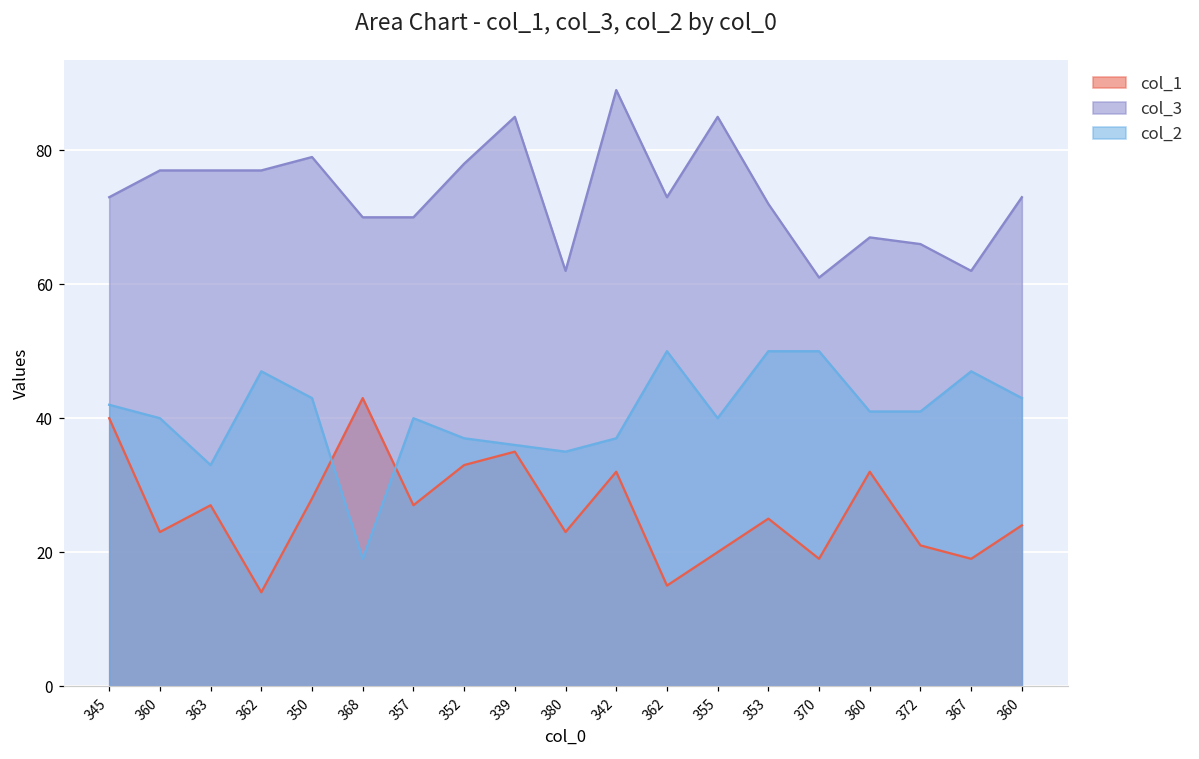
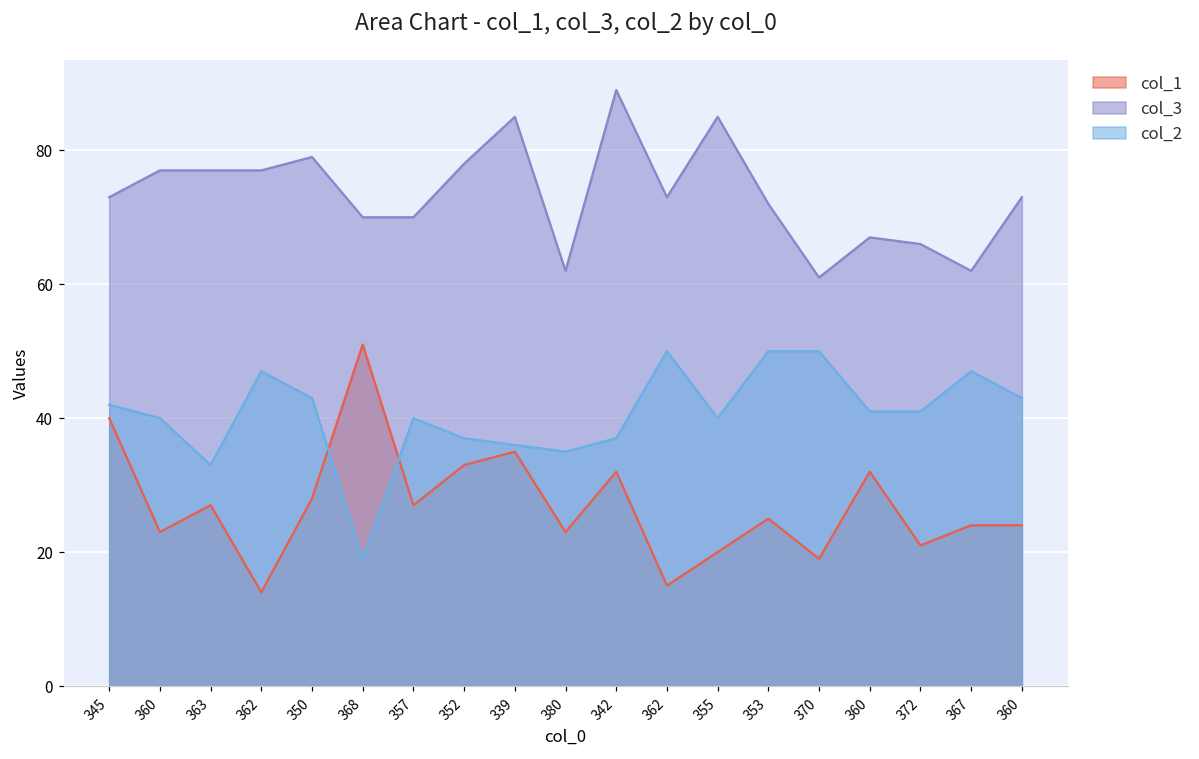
  {
    "col_1": {
      "345": 40,
      "363": 27,
      "350": 28,
-     "368": 43,
+     "368": 51,
      "357": 27,
      "352": 33,
      "339": 35,
      "380": 23,
      "342": 32,
      "355": 20,
      "353": 25,
      "370": 19,
      "372": 21,
-     "367": 19
+     "367": 24
    }
  }
